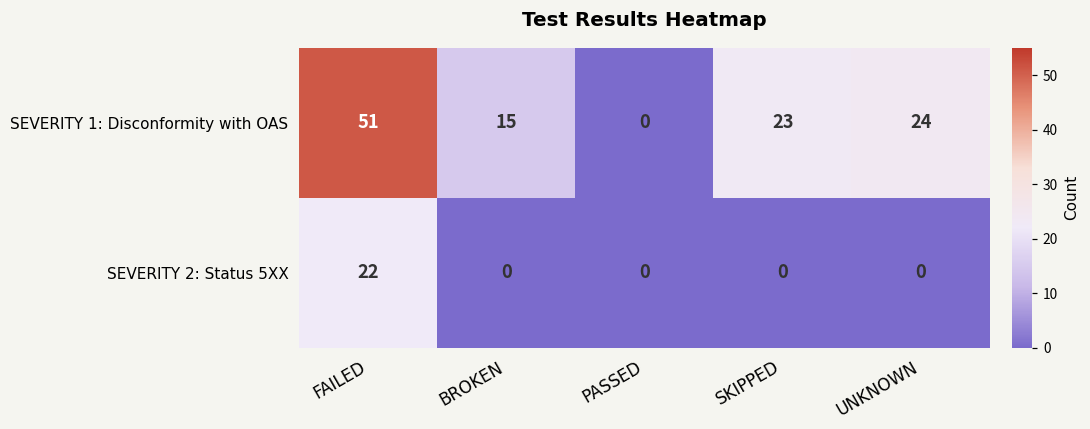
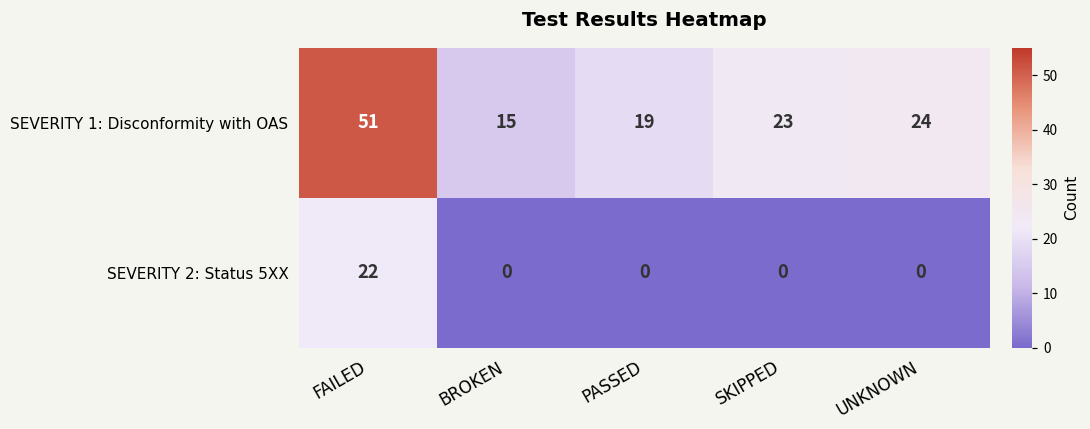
  {
    "SEVERITY 1: Disconformity with OAS": {
      "FAILED": 51,
      "BROKEN": 15,
-     "PASSED": 0,
+     "PASSED": 19,
      "SKIPPED": 23,
      "UNKNOWN": 24
    },
    "SEVERITY 2: Status 5XX": {
      "FAILED": 22,
      "BROKEN": 0,
      "PASSED": 0,
      "SKIPPED": 0,
      "UNKNOWN": 0
    }
  }
